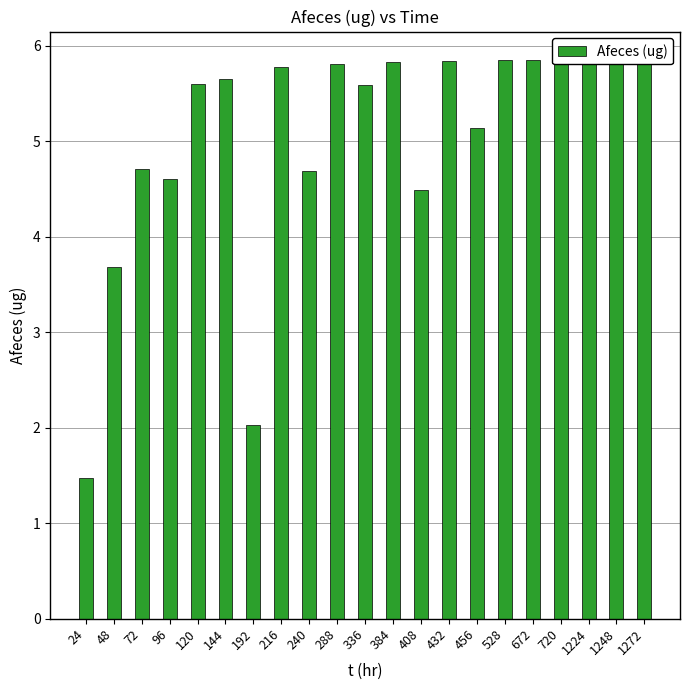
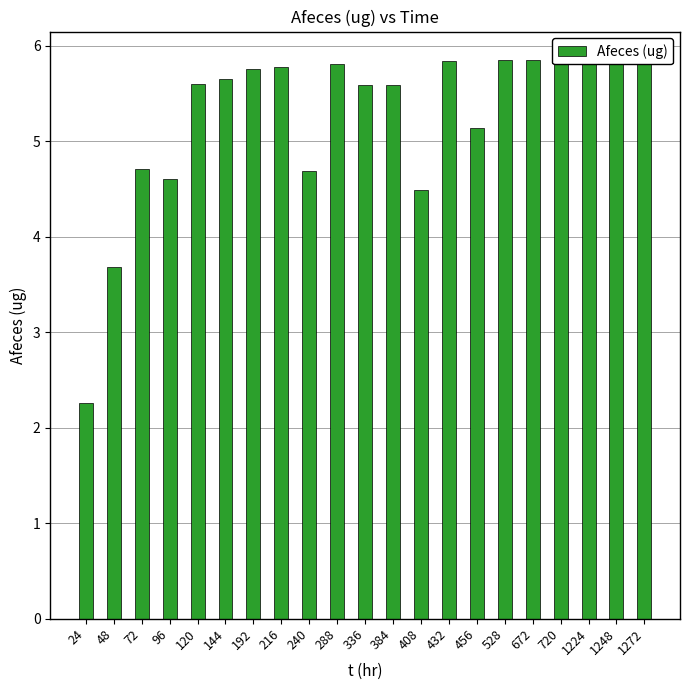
  {
-   "24": 1.5,
+   "24": 2.3,
    "48": 3.7,
    "72": 4.7,
    "96": 4.6,
    "120": 5.6,
    "144": 5.7,
-   "192": 2.0,
+   "192": 5.8,
    "216": 5.8,
    "240": 4.7,
    "288": 5.8,
    "336": 5.6,
-   "384": 5.8,
+   "384": 5.6,
    "408": 4.5,
    "432": 5.8,
    "456": 5.1,
    "528": 5.9,
    "672": 5.9
  }
